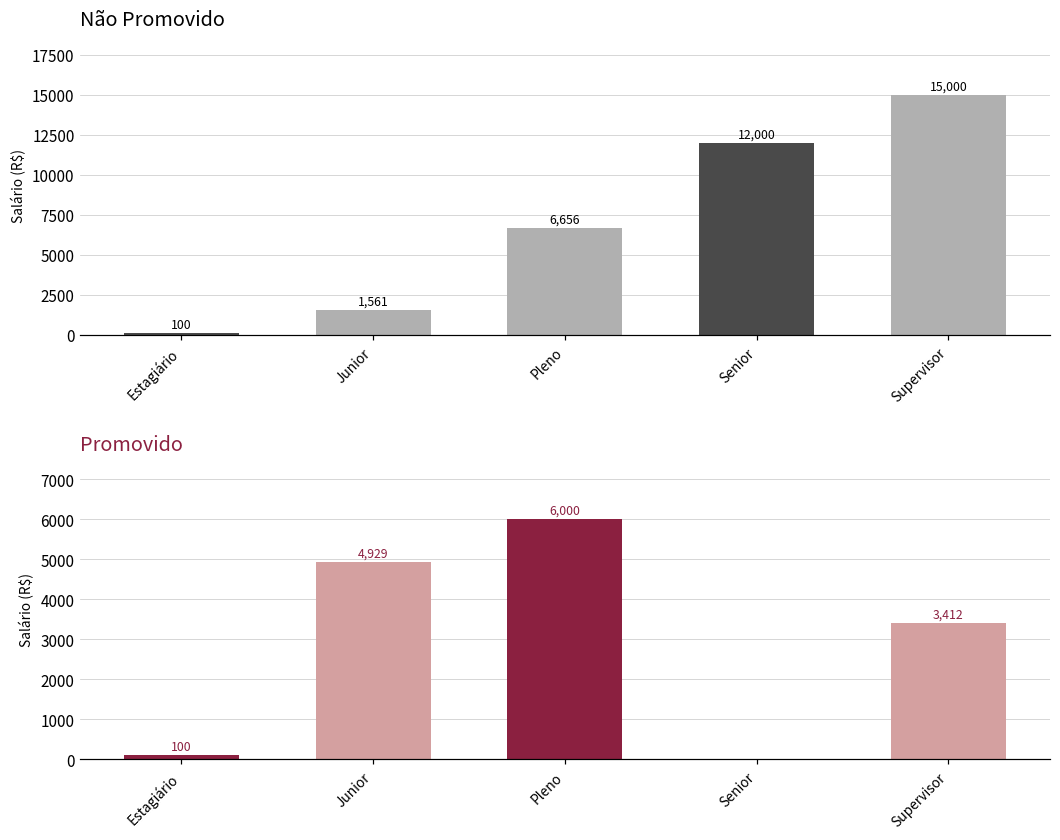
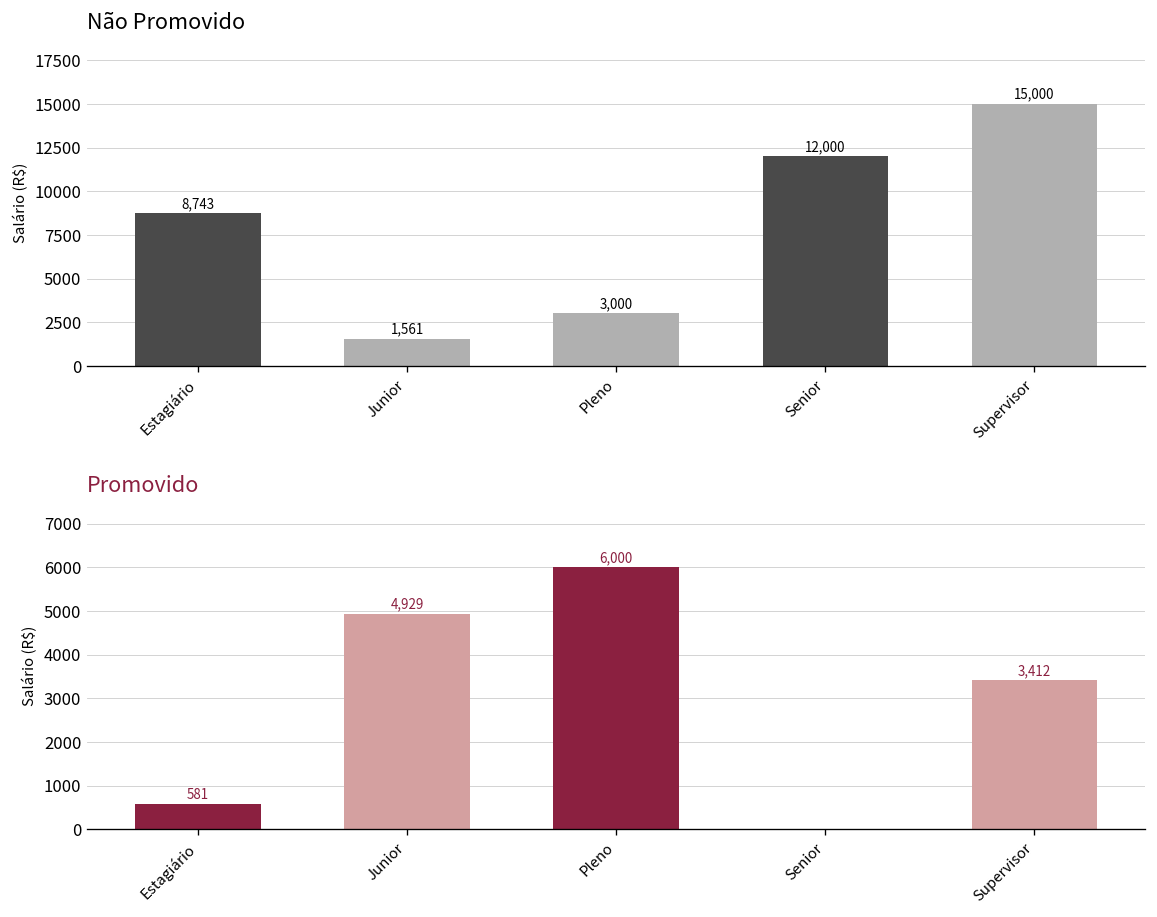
  {
    "Não Promovido": {
-     "Estagiário": "100",
+     "Estagiário": "8,743",
      "Junior": "1,561",
-     "Pleno": "6,656",
+     "Pleno": "3,000",
      "Senior": "12,000",
      "Supervisor": "15,000"
    },
    "Promovido": {
-     "Estagiário": "100",
+     "Estagiário": "581",
      "Junior": "4,929",
      "Pleno": "6,000",
      "Supervisor": "3,412"
    }
  }
